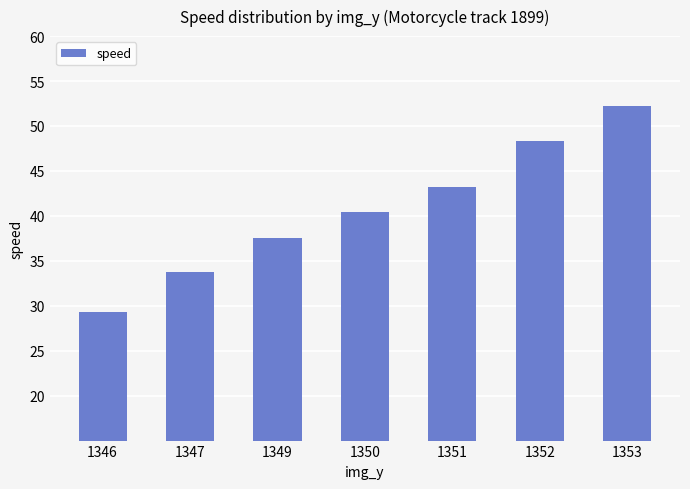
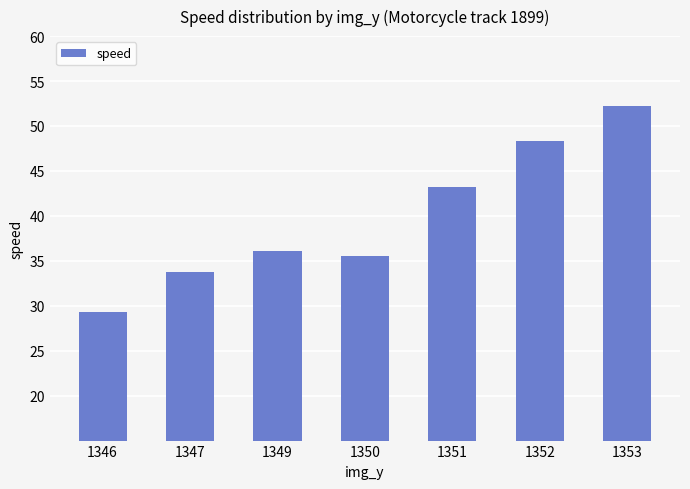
  {
    "1346": 29,
    "1347": 34,
-   "1349": 38,
-   "1350": 40,
+   "1349": 36,
+   "1350": 36,
    "1351": 43,
    "1352": 48,
    "1353": 52
  }
